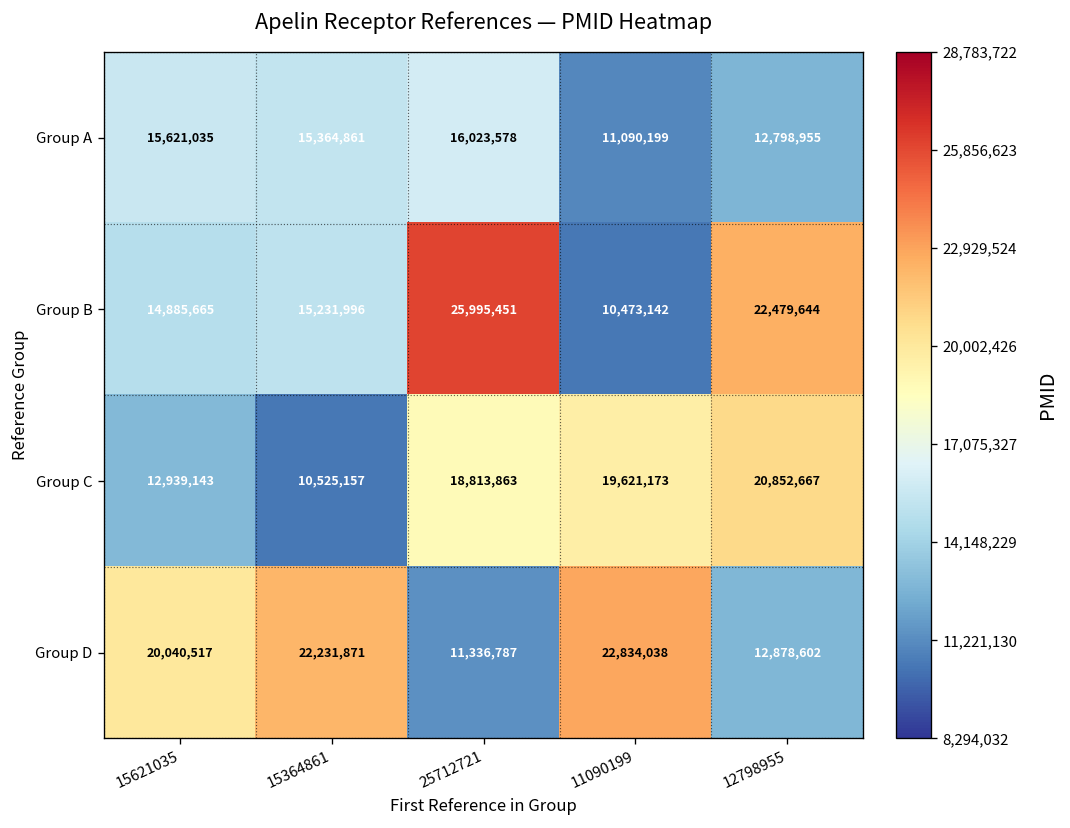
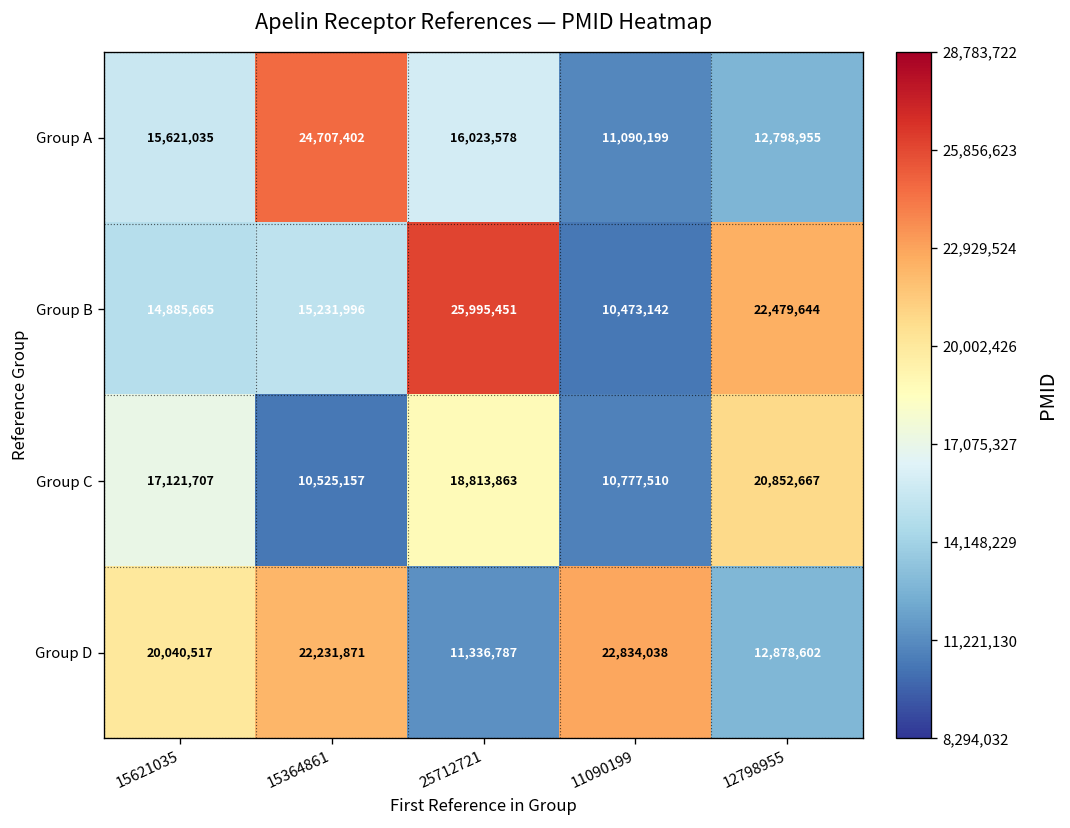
  {
    "Group A": {
      "15621035": "15,621,035",
-     "15364861": "15,364,861",
+     "15364861": "24,707,402",
      "25712721": "16,023,578",
      "11090199": "11,090,199",
      "12798955": "12,798,955"
    },
    "Group B": {
      "15621035": "14,885,665",
      "15364861": "15,231,996",
      "25712721": "25,995,451",
      "11090199": "10,473,142",
      "12798955": "22,479,644"
    },
    "Group C": {
-     "15621035": "12,939,143",
+     "15621035": "17,121,707",
      "15364861": "10,525,157",
      "25712721": "18,813,863",
-     "11090199": "19,621,173",
+     "11090199": "10,777,510",
      "12798955": "20,852,667"
    },
    "Group D": {
      "15621035": "20,040,517",
      "15364861": "22,231,871",
      "25712721": "11,336,787",
      "11090199": "22,834,038",
      "12798955": "12,878,602"
    }
  }
